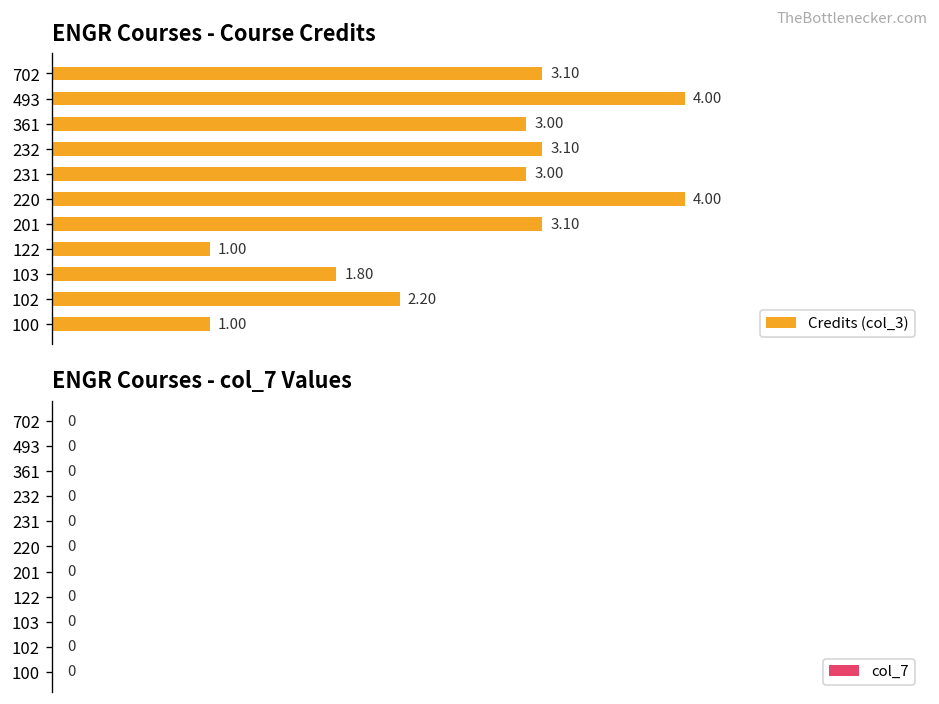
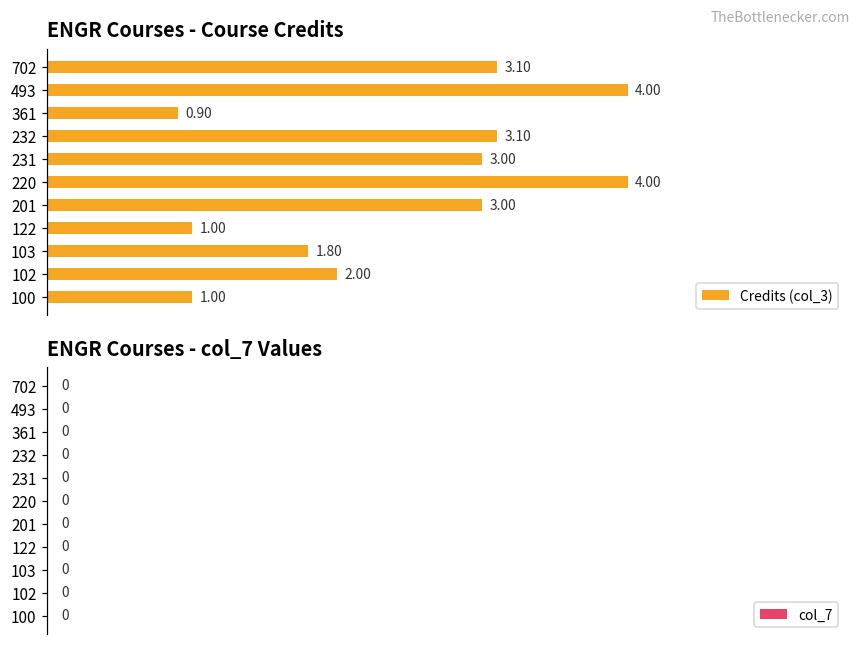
  {
    "ENGR Courses - Course Credits": {
      "702": 3.10,
      "493": 4.00,
-     "361": 3.00,
+     "361": 0.90,
      "232": 3.10,
      "231": 3.00,
      "220": 4.00,
-     "201": 3.10,
+     "201": 3.00,
      "122": 1.00,
      "103": 1.80,
-     "102": 2.20,
+     "102": 2.00,
      "100": 1.00
    },
    "ENGR Courses - col_7 Values": {
      "702": 0,
      "493": 0,
      "361": 0,
      "232": 0,
      "231": 0,
      "220": 0,
      "201": 0,
      "122": 0,
      "103": 0,
      "102": 0,
      "100": 0
    }
  }
